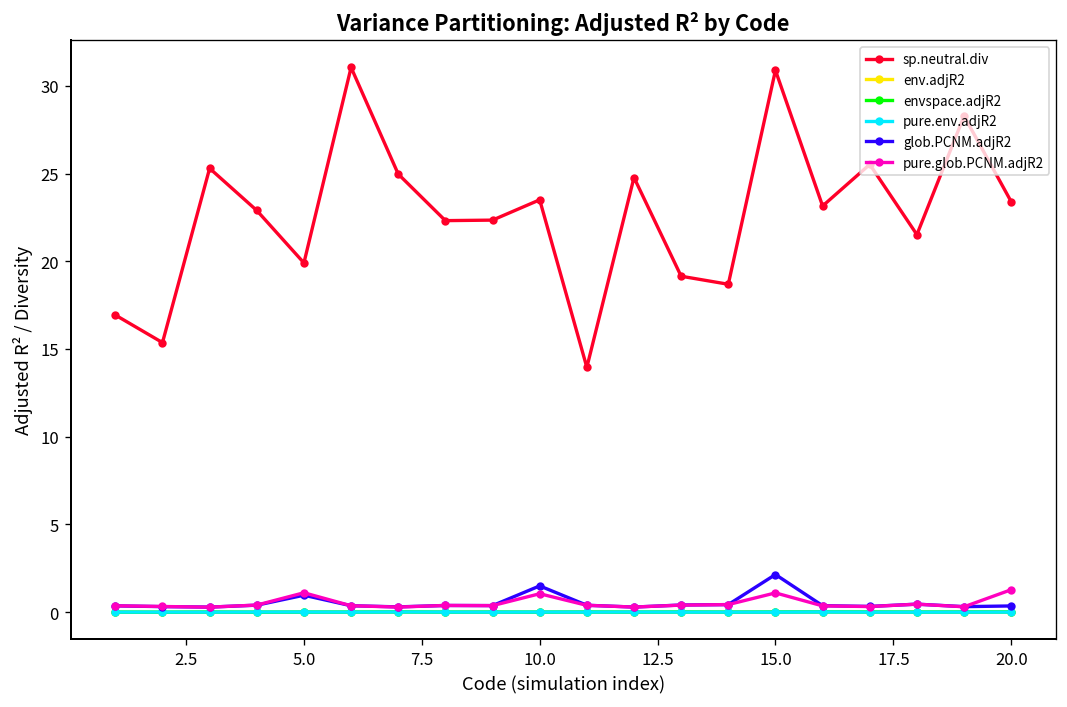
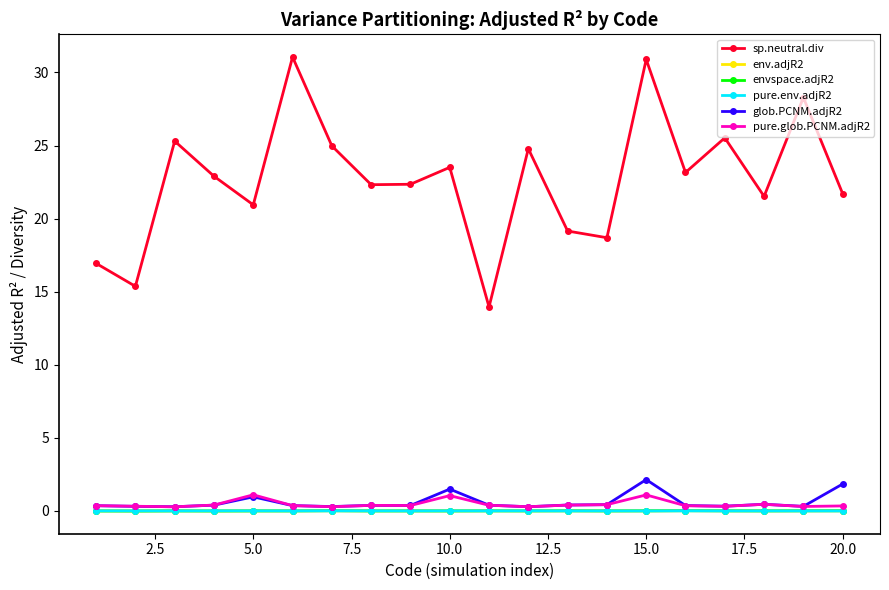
  {
    "sp.neutral.div": {
-     "5.0": 19.9,
+     "5.0": 20.9,
      "10.0": 23.5,
      "15.0": 30.9,
-     "20.0": 23.4
+     "20.0": 21.7
    },
    "pure.env.adjR2": {
      "5.0": 0.0,
      "10.0": 0.0,
      "15.0": 0.0,
      "20.0": 0.0
    },
    "glob.PCNM.adjR2": {
      "10.0": 1.5,
      "15.0": 2.1,
-     "20.0": 0.4
+     "20.0": 1.8
    },
    "pure.glob.PCNM.adjR2": {
      "10.0": 1.0,
      "15.0": 1.1,
-     "20.0": 1.3
+     "20.0": 0.3
    }
  }
